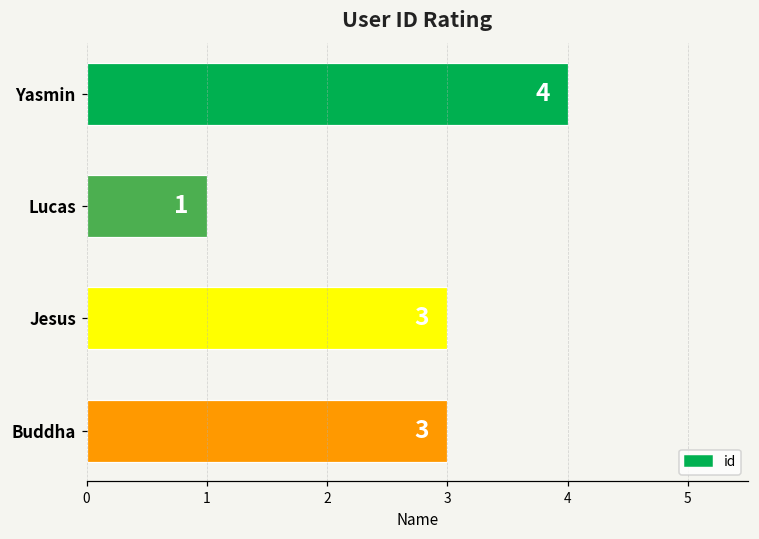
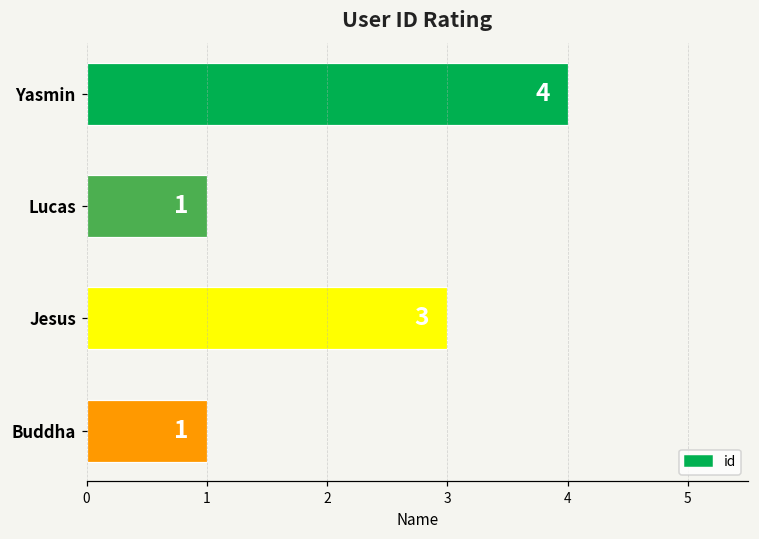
  {
    "Yasmin": 4,
    "Lucas": 1,
    "Jesus": 3,
-   "Buddha": 3
+   "Buddha": 1
  }
